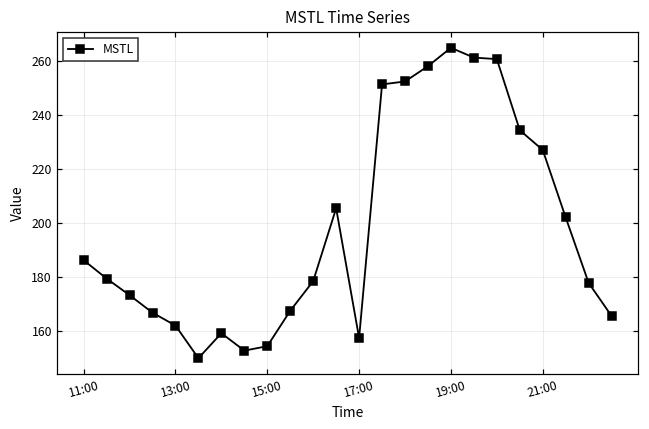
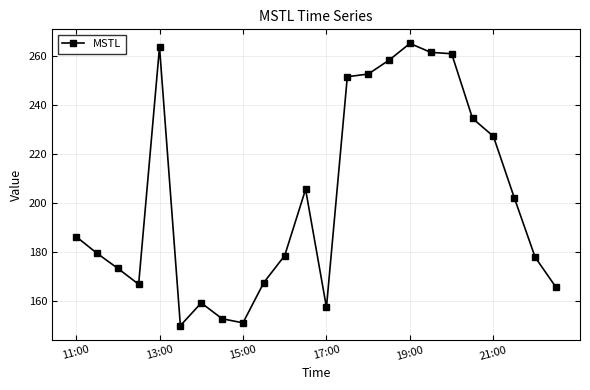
  {
    "11:00": 186,
-   "13:00": 162,
-   "15:00": 154,
+   "13:00": 264,
+   "15:00": 151,
    "17:00": 157,
    "19:00": 265,
    "21:00": 227
  }
